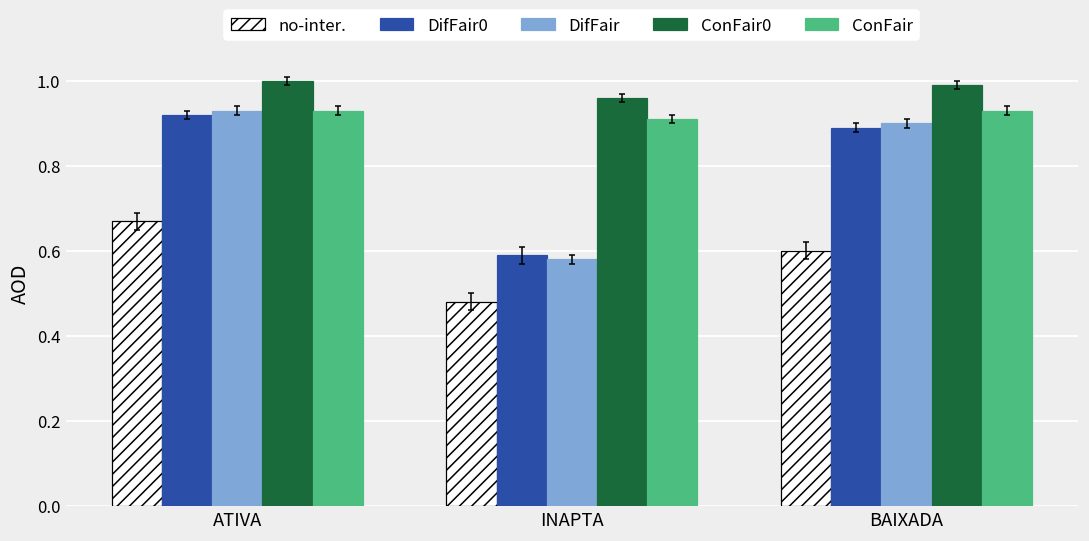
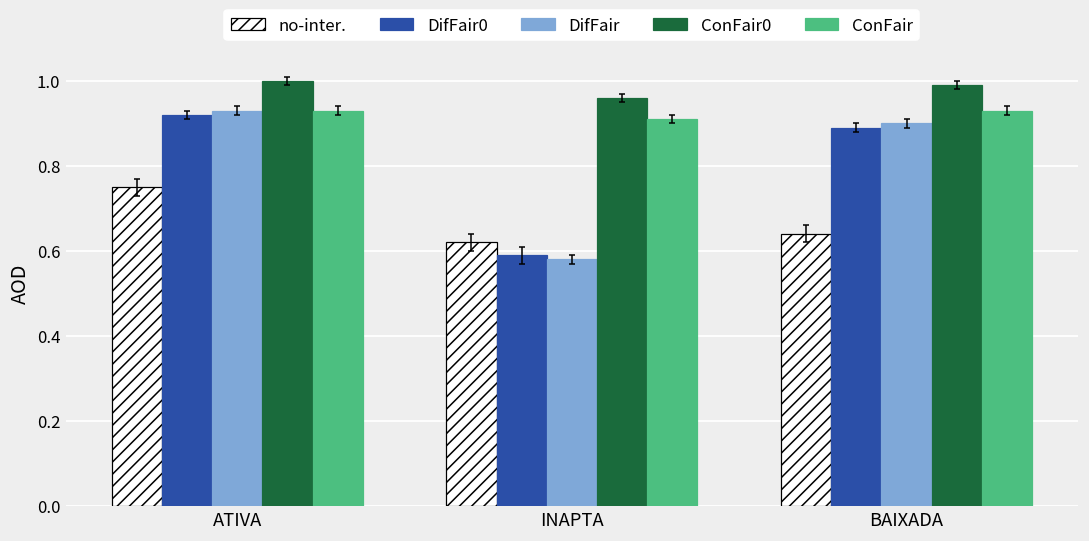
  {
    "no-inter.": {
-     "ATIVA": 0.67,
-     "INAPTA": 0.48,
-     "BAIXADA": 0.60
+     "ATIVA": 0.75,
+     "INAPTA": 0.62,
+     "BAIXADA": 0.64
    },
    "DifFair": {
      "ATIVA": 0.93,
      "INAPTA": 0.58,
      "BAIXADA": 0.90
    },
    "ConFair0": {
      "ATIVA": 1.00,
      "INAPTA": 0.96,
      "BAIXADA": 0.99
    },
    "ConFair": {
      "ATIVA": 0.93,
      "INAPTA": 0.91,
      "BAIXADA": 0.93
    }
  }
